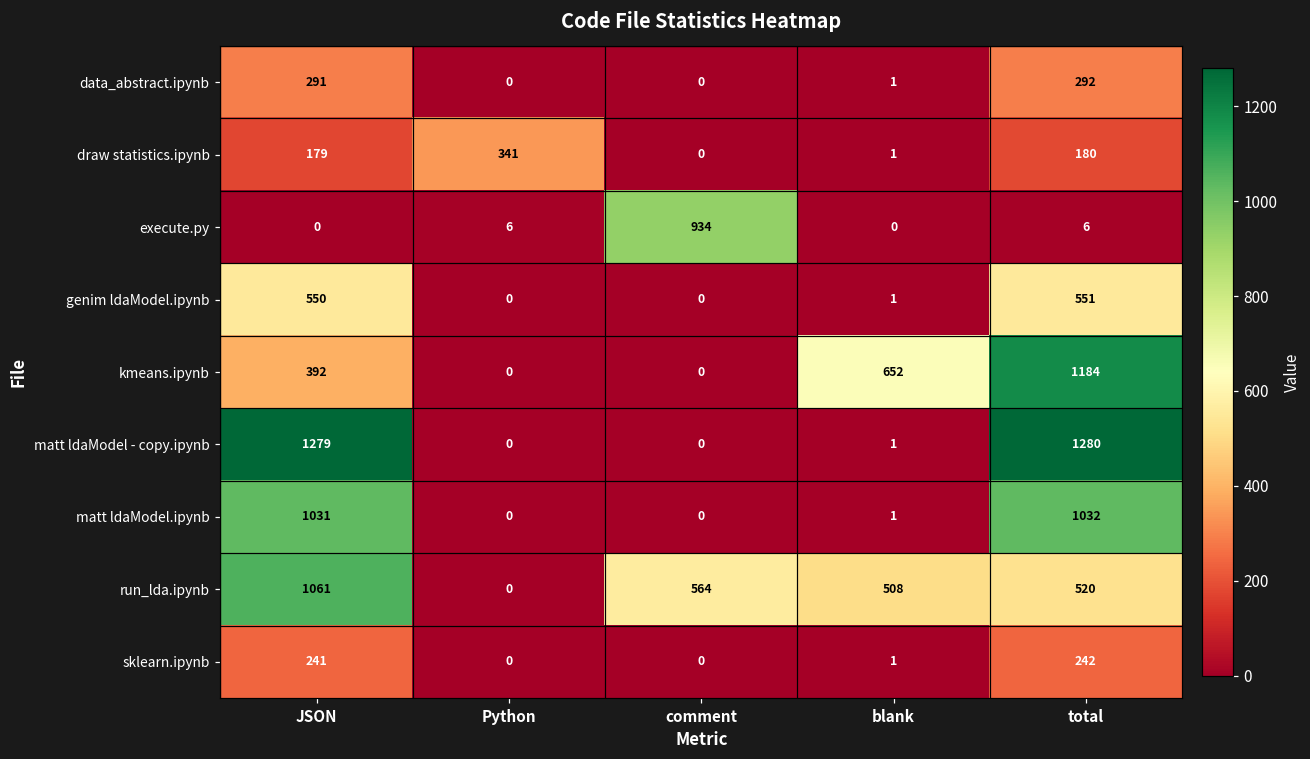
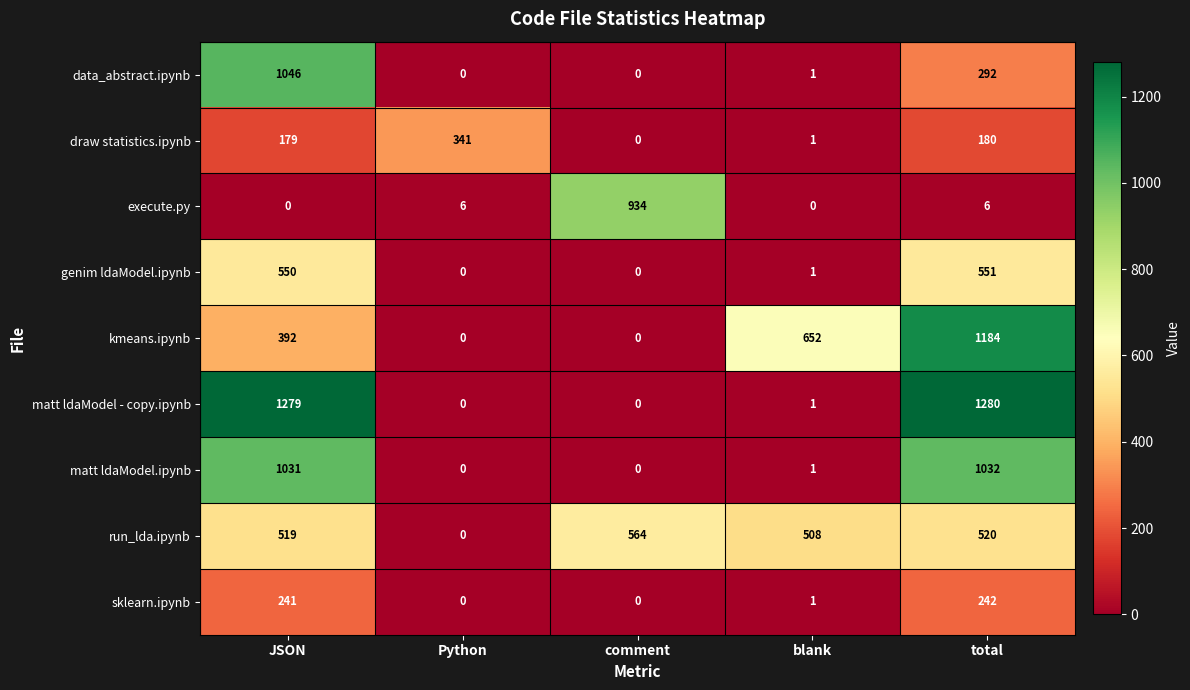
  {
    "data_abstract.ipynb": {
-     "JSON": 291,
+     "JSON": 1046,
      "Python": 0,
      "comment": 0,
      "blank": 1,
      "total": 292
    },
    "draw statistics.ipynb": {
      "JSON": 179,
      "Python": 341,
      "comment": 0,
      "blank": 1,
      "total": 180
    },
    "execute.py": {
      "JSON": 0,
      "Python": 6,
      "comment": 934,
      "blank": 0,
      "total": 6
    },
    "genim ldaModel.ipynb": {
      "JSON": 550,
      "Python": 0,
      "comment": 0,
      "blank": 1,
      "total": 551
    },
    "kmeans.ipynb": {
      "JSON": 392,
      "Python": 0,
      "comment": 0,
      "blank": 652,
      "total": 1184
    },
    "matt ldaModel - copy.ipynb": {
      "JSON": 1279,
      "Python": 0,
      "comment": 0,
      "blank": 1,
      "total": 1280
    },
    "matt ldaModel.ipynb": {
      "JSON": 1031,
      "Python": 0,
      "comment": 0,
      "blank": 1,
      "total": 1032
    },
    "run_lda.ipynb": {
-     "JSON": 1061,
+     "JSON": 519,
      "Python": 0,
      "comment": 564,
      "blank": 508,
      "total": 520
    },
    "sklearn.ipynb": {
      "JSON": 241,
      "Python": 0,
      "comment": 0,
      "blank": 1,
      "total": 242
    }
  }
